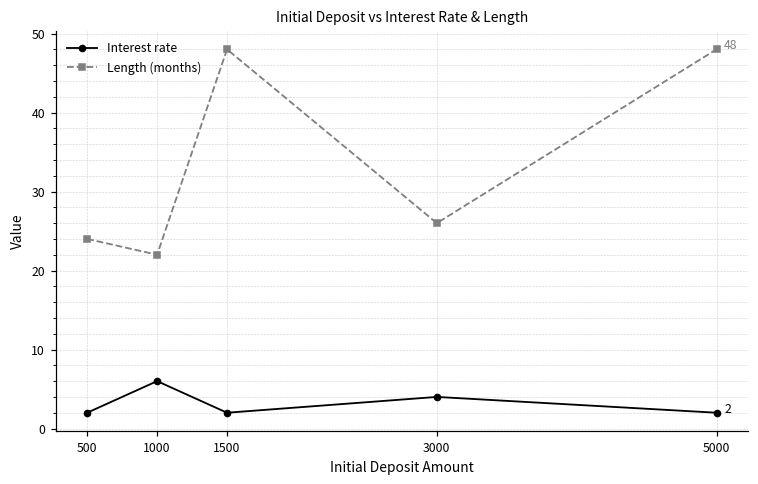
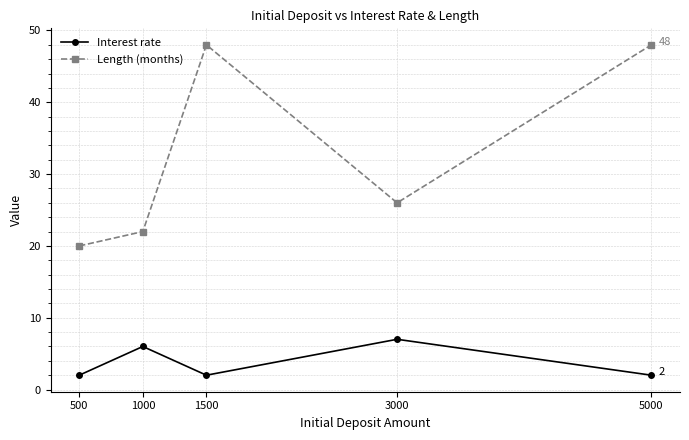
  {
    "Interest rate": {
      "500": 2,
      "1000": 6,
      "1500": 2,
-     "3000": 4
+     "3000": 7
    },
    "Length (months)": {
-     "500": 24,
+     "500": 20,
      "1000": 22,
      "1500": 48,
      "3000": 26
    }
  }
